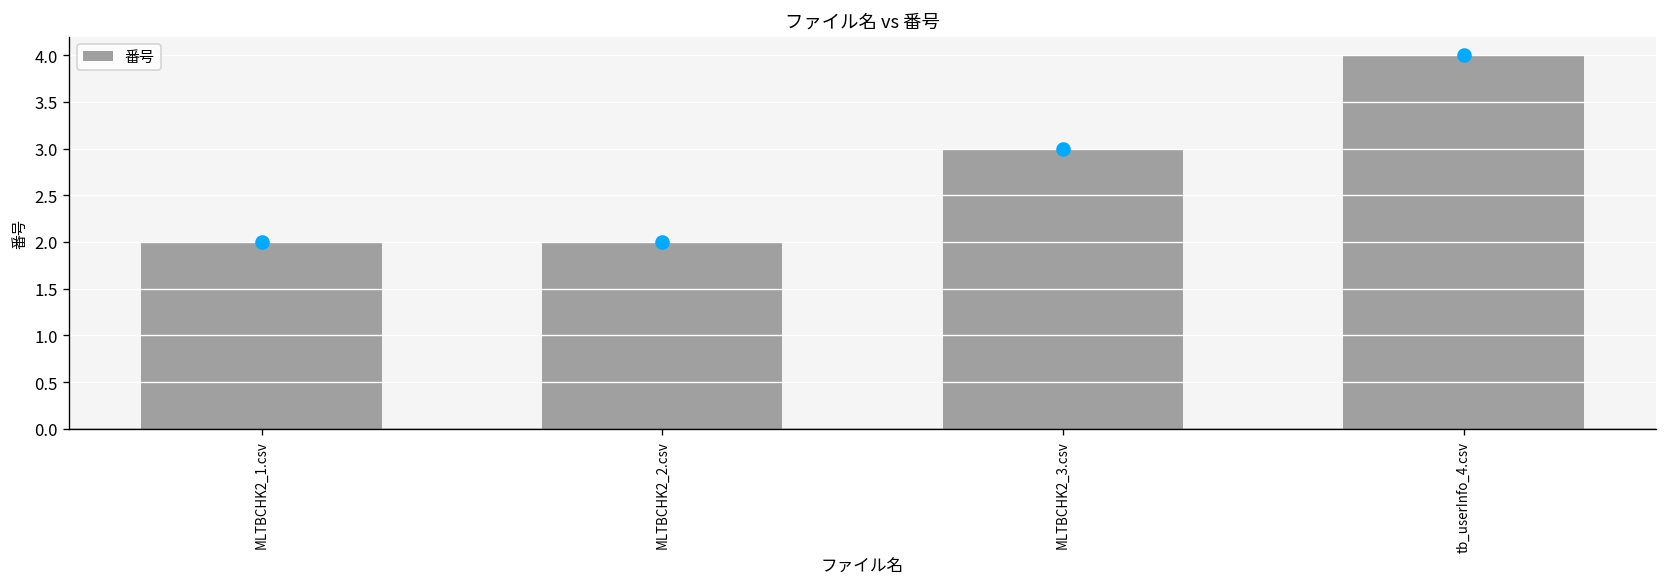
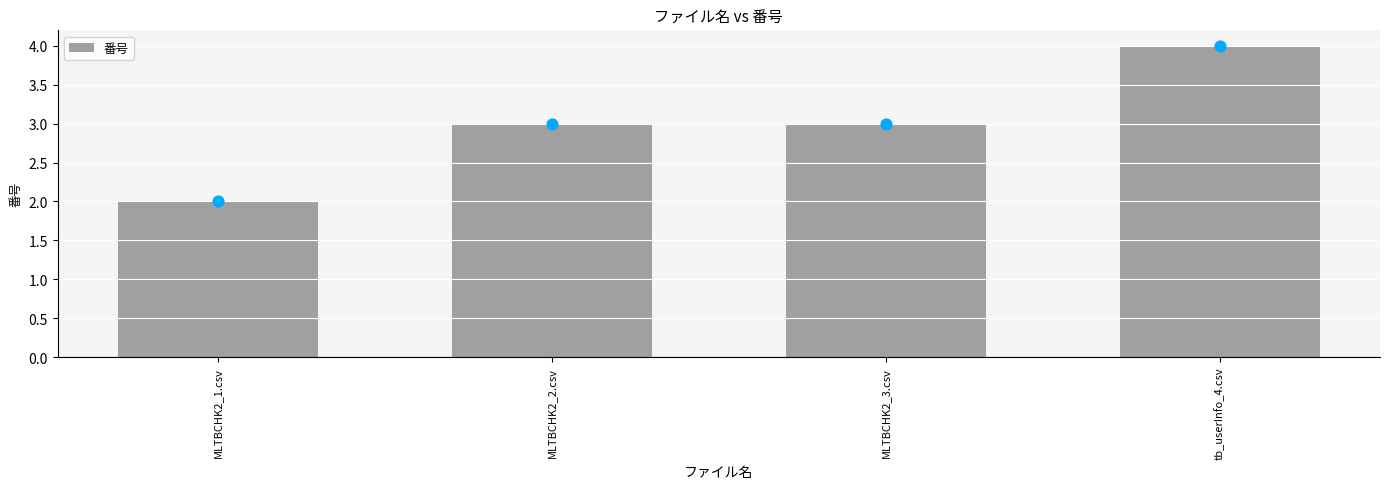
  {
    "MLTBCHK2_1.csv": 2,
-   "MLTBCHK2_2.csv": 2,
+   "MLTBCHK2_2.csv": 3,
    "MLTBCHK2_3.csv": 3,
    "tb_userInfo_4.csv": 4
  }
